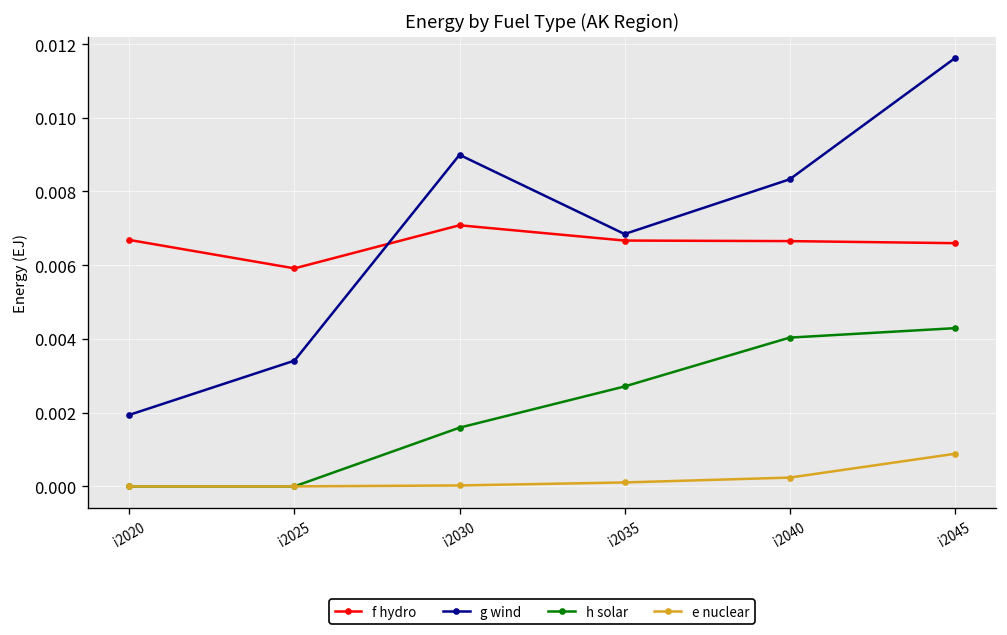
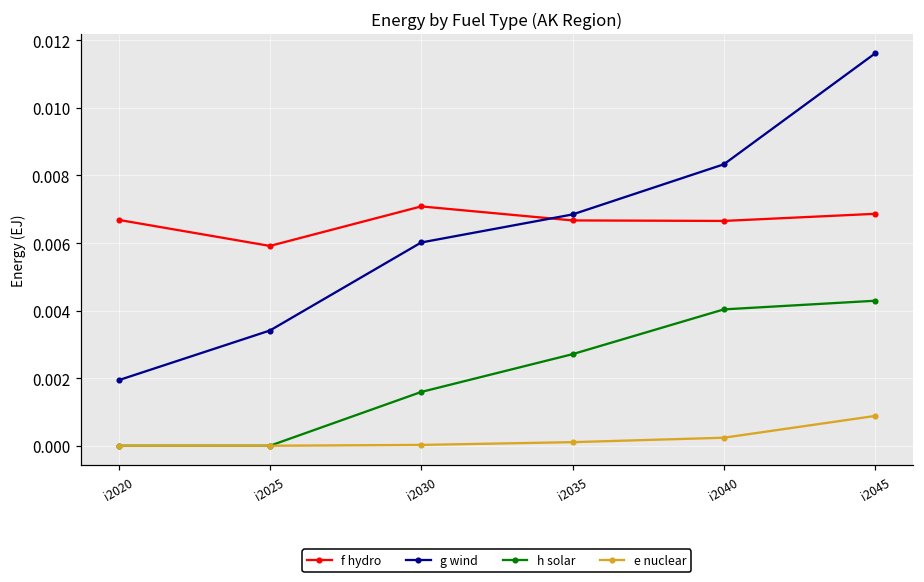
  {
    "f hydro": {
      "i2020": 0.0067,
      "i2025": 0.0059,
      "i2030": 0.0071,
      "i2035": 0.0067,
      "i2040": 0.0067,
-     "i2045": 0.0066
+     "i2045": 0.0069
    },
    "g wind": {
      "i2020": 0.0019,
      "i2025": 0.0034,
-     "i2030": 0.0090,
+     "i2030": 0.0060,
      "i2035": 0.0068,
      "i2040": 0.0083,
      "i2045": 0.0116
    },
    "h solar": {
      "i2030": 0.0016,
      "i2035": 0.0027,
      "i2040": 0.0040,
      "i2045": 0.0043
    },
    "e nuclear": {
      "i2030": 0.0000,
      "i2035": 0.0001,
      "i2040": 0.0002,
      "i2045": 0.0009
    }
  }
